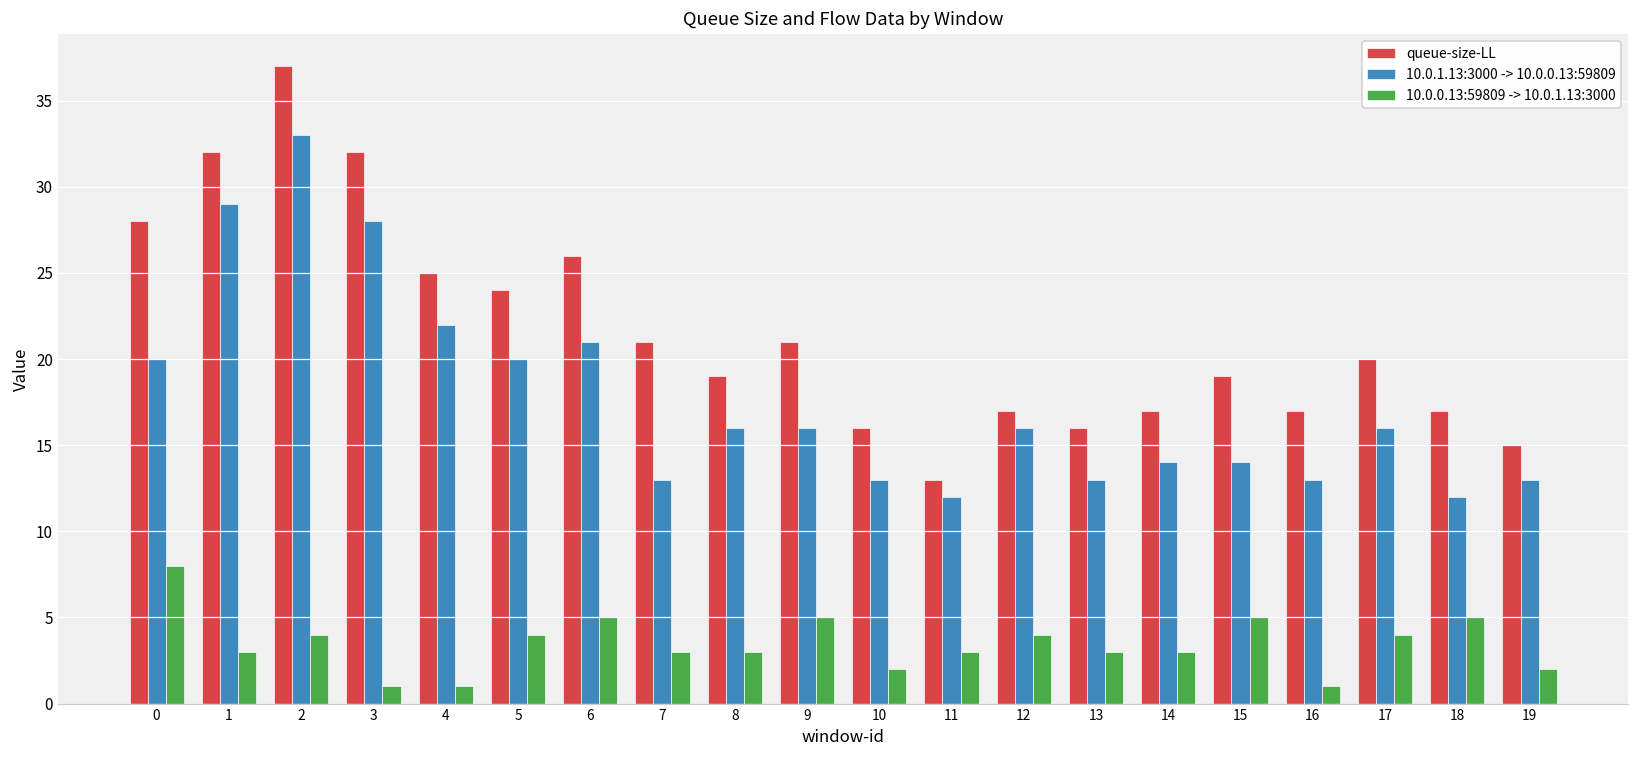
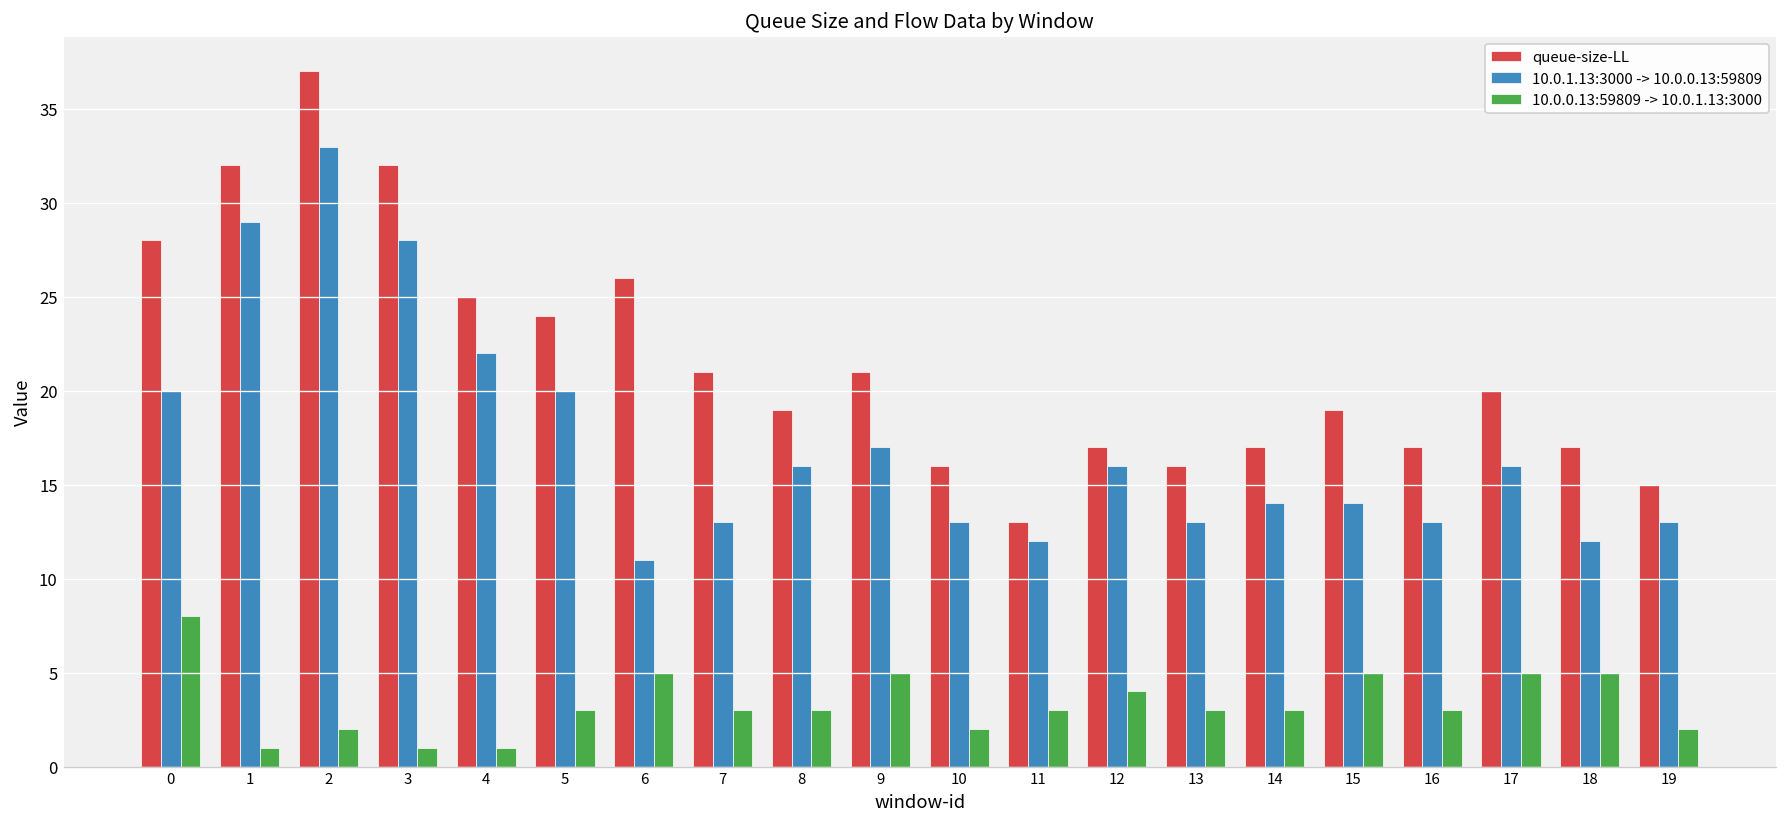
  {
    "queue-size-LL": {
      "0": 28,
      "1": 32,
      "2": 37,
      "3": 32,
      "4": 25,
      "5": 24,
      "6": 26,
      "7": 21,
      "8": 19,
      "9": 21,
      "10": 16,
      "11": 13,
      "12": 17,
      "13": 16,
      "14": 17,
      "15": 19,
      "16": 17,
      "17": 20,
      "18": 17,
      "19": 15
    },
    "10.0.1.13:3000 -> 10.0.0.13:59809": {
      "0": 20,
      "1": 29,
      "2": 33,
      "3": 28,
      "4": 22,
      "5": 20,
-     "6": 21,
+     "6": 11,
      "7": 13,
      "8": 16,
-     "9": 16,
+     "9": 17,
      "10": 13,
      "11": 12,
      "12": 16,
      "13": 13,
      "14": 14,
      "15": 14,
      "16": 13,
      "17": 16,
      "18": 12,
      "19": 13
    },
    "10.0.0.13:59809 -> 10.0.1.13:3000": {
      "0": 8,
-     "1": 3,
-     "2": 4,
+     "1": 1,
+     "2": 2,
      "3": 1,
      "4": 1,
-     "5": 4,
+     "5": 3,
      "6": 5,
      "7": 3,
      "8": 3,
      "9": 5,
      "10": 2,
      "11": 3,
      "12": 4,
      "13": 3,
      "14": 3,
      "15": 5,
-     "16": 1,
-     "17": 4,
+     "16": 3,
+     "17": 5,
      "18": 5,
      "19": 2
    }
  }
